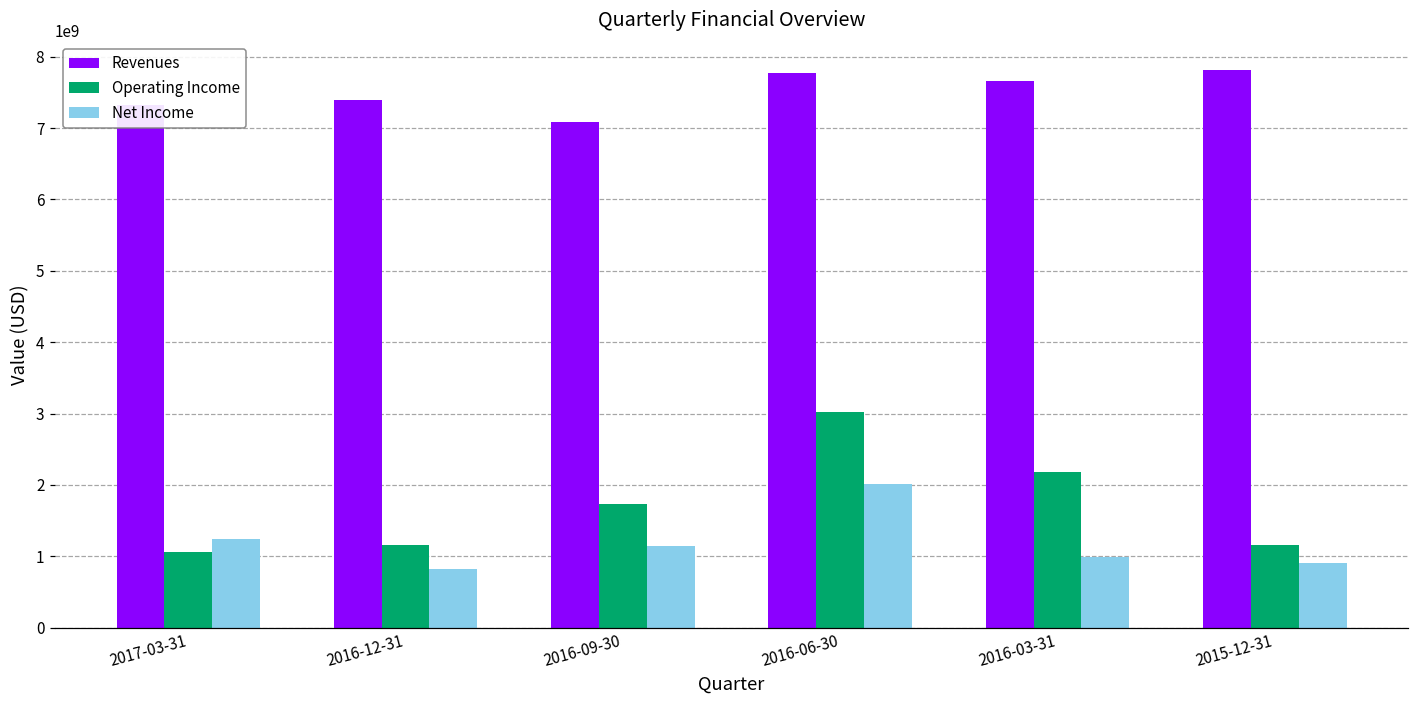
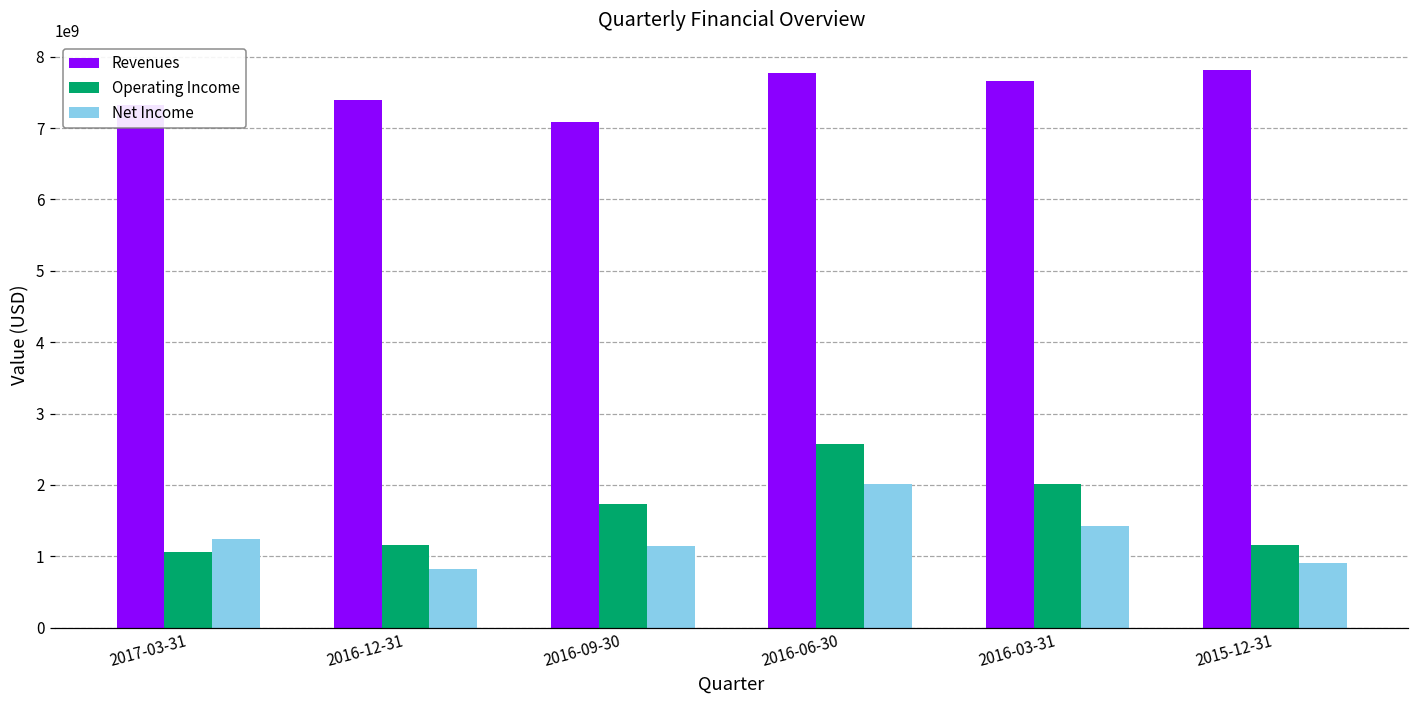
  {
    "Revenues": {
      "2016-12-31": 7400000000,
      "2016-09-30": 7100000000,
      "2016-06-30": 7800000000,
      "2016-03-31": 7700000000,
      "2015-12-31": 7800000000
    },
    "Operating Income": {
      "2017-03-31": 1100000000,
      "2016-12-31": 1200000000,
      "2016-09-30": 1700000000,
-     "2016-06-30": 3000000000,
-     "2016-03-31": 2200000000,
+     "2016-06-30": 2600000000,
+     "2016-03-31": 2000000000,
      "2015-12-31": 1200000000
    },
    "Net Income": {
      "2017-03-31": 1200000000,
      "2016-12-31": 800000000,
      "2016-09-30": 1100000000,
      "2016-06-30": 2000000000,
-     "2016-03-31": 1000000000,
+     "2016-03-31": 1400000000,
      "2015-12-31": 900000000
    }
  }
